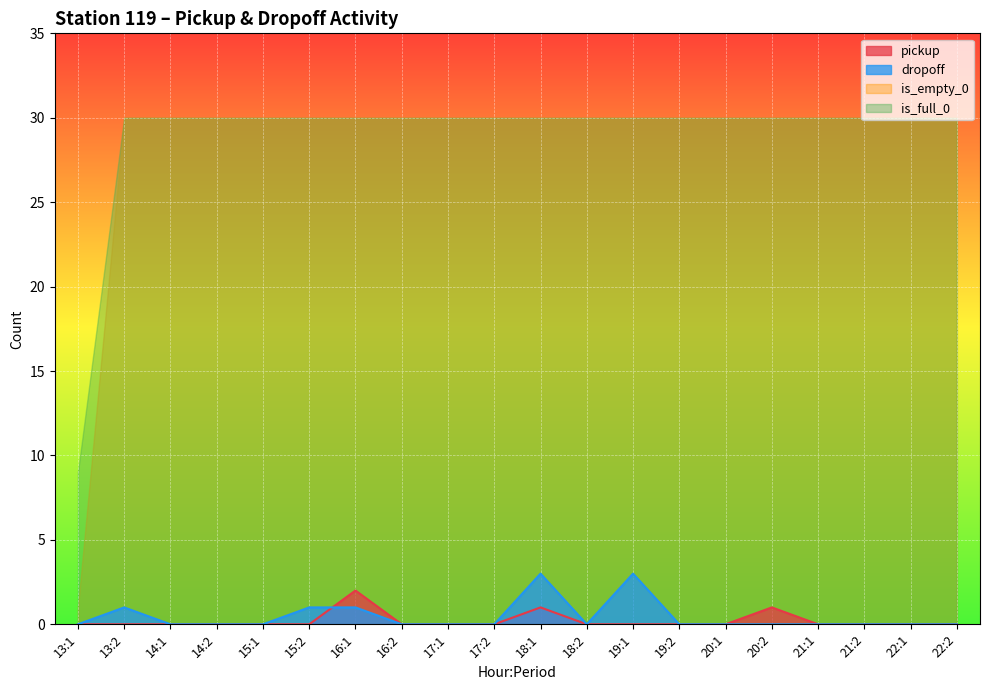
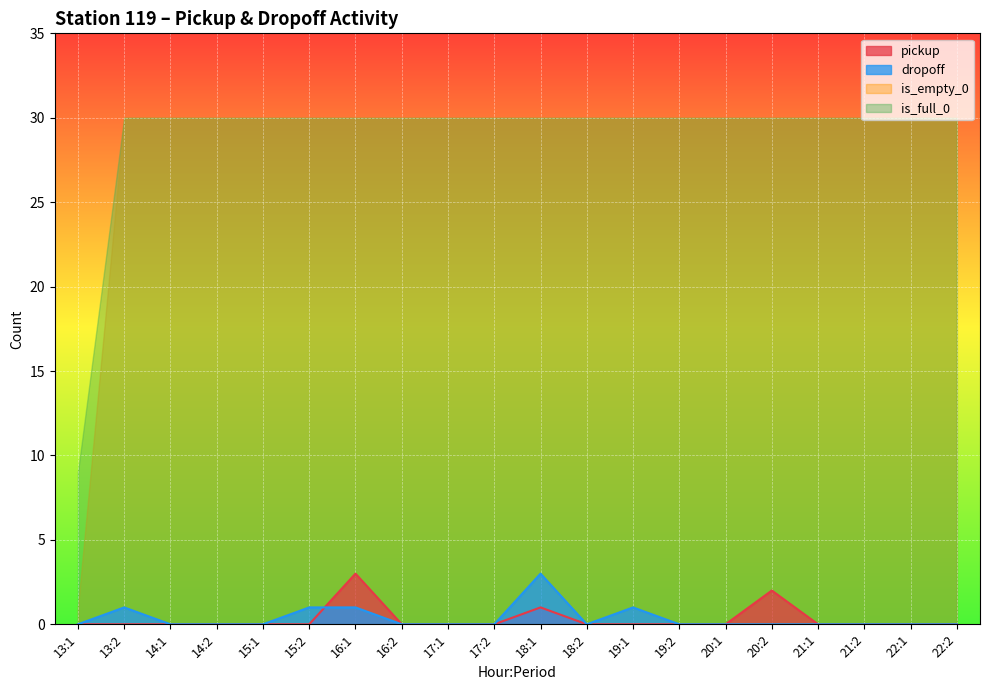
  {
    "pickup": {
      "13:2": 0,
      "15:2": 0,
-     "16:1": 2,
+     "16:1": 3,
      "18:1": 1,
      "19:1": 0,
-     "20:2": 1
+     "20:2": 2
    },
    "dropoff": {
      "13:2": 1,
      "15:2": 1,
      "16:1": 1,
      "18:1": 3,
-     "19:1": 3,
+     "19:1": 1,
      "20:2": 0
    },
    "is_empty_0": {
      "13:1": 1
    },
    "is_full_0": {
      "13:1": 9
    }
  }
